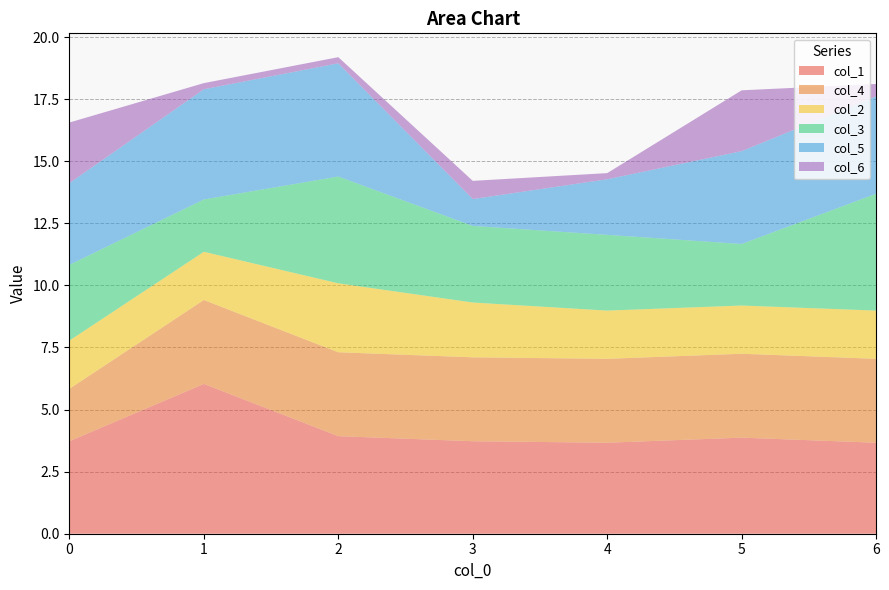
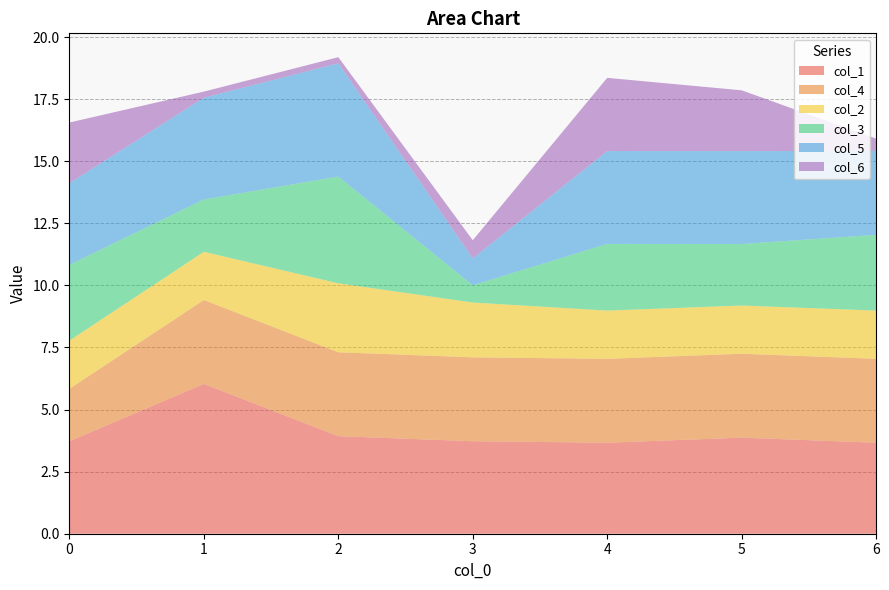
  {
    "col_3": {
      "0": 3.0,
      "1": 2.1,
      "2": 4.3,
-     "3": 3.1,
-     "4": 3.0,
+     "3": 0.7,
+     "4": 2.7,
      "5": 2.5,
-     "6": 4.7
+     "6": 3.0
    },
    "col_5": {
      "0": 3.3,
-     "1": 4.4,
+     "1": 4.1,
      "2": 4.6,
      "3": 1.1,
-     "4": 2.2,
+     "4": 3.7,
      "5": 3.7,
-     "6": 3.9
+     "6": 3.4
    },
    "col_6": {
      "0": 2.4,
      "1": 0.2,
      "2": 0.2,
      "3": 0.7,
-     "4": 0.2,
+     "4": 2.9,
      "5": 2.4,
      "6": 0.5
    }
  }
